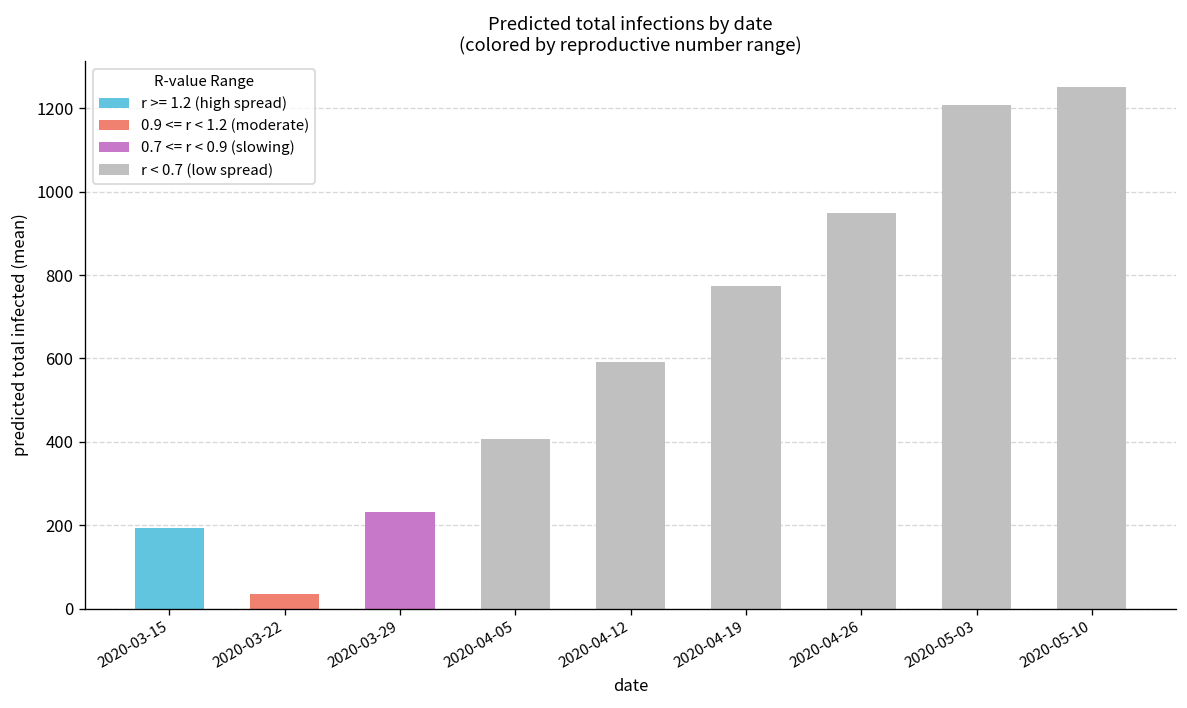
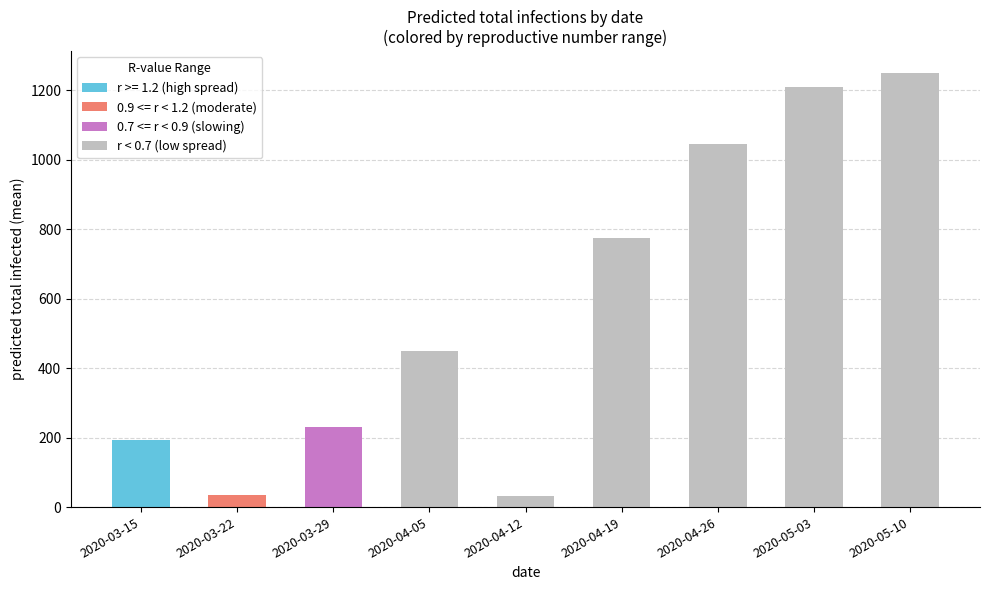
  {
    "2020-03-15": 190,
    "2020-03-22": 40,
    "2020-03-29": 230,
-   "2020-04-05": 410,
-   "2020-04-12": 590,
+   "2020-04-05": 450,
+   "2020-04-12": 30,
    "2020-04-19": 770,
-   "2020-04-26": 950,
+   "2020-04-26": 1050,
    "2020-05-03": 1210,
    "2020-05-10": 1250
  }
